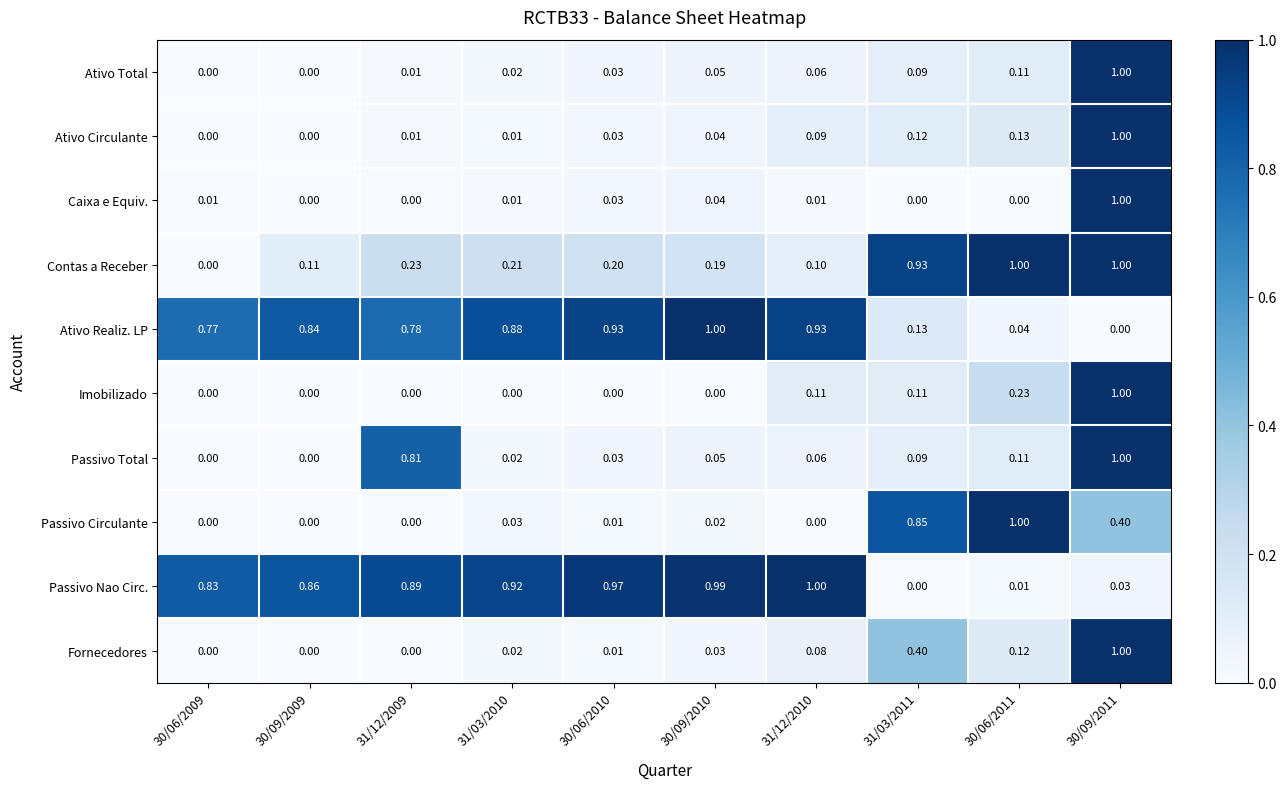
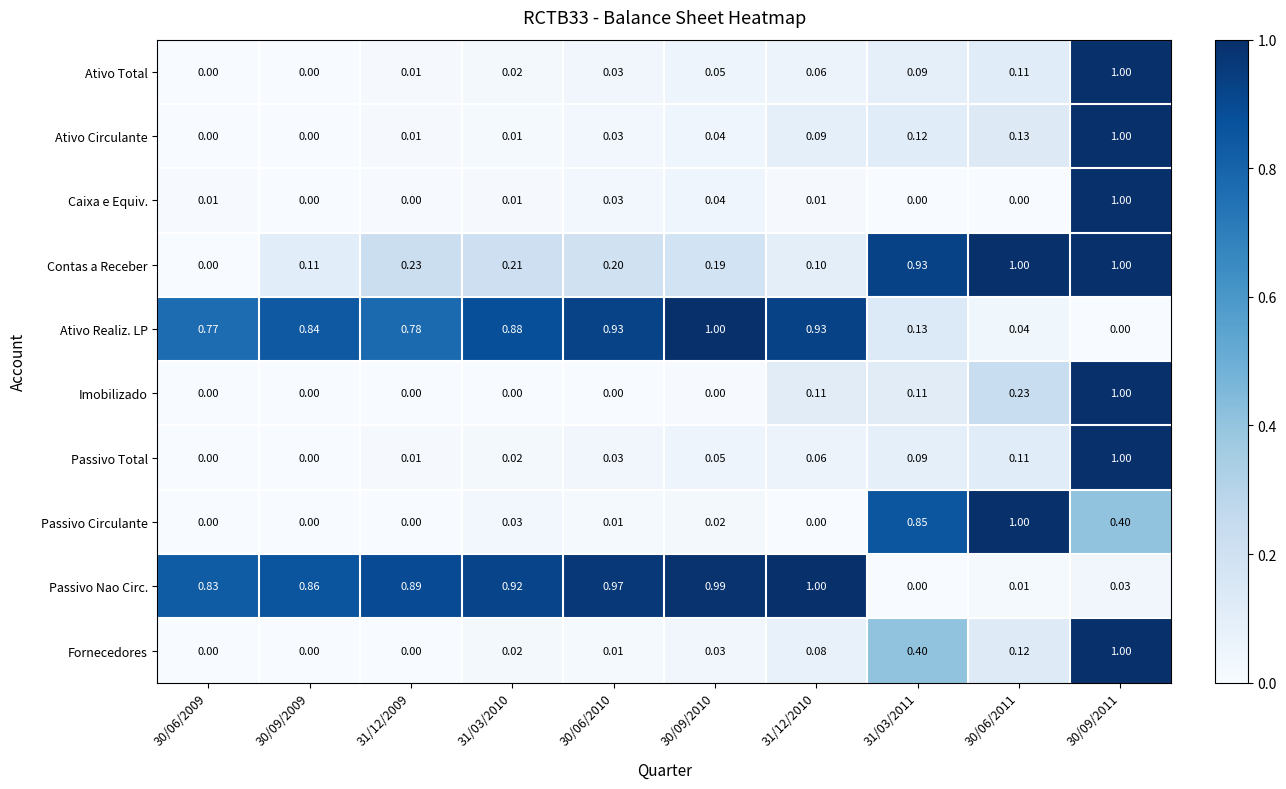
  {
    "Ativo Total": {
      "30/06/2009": 0.00,
      "30/09/2009": 0.00,
      "31/12/2009": 0.01,
      "31/03/2010": 0.02,
      "30/06/2010": 0.03,
      "30/09/2010": 0.05,
      "31/12/2010": 0.06,
      "31/03/2011": 0.09,
      "30/06/2011": 0.11,
      "30/09/2011": 1.00
    },
    "Ativo Circulante": {
      "30/06/2009": 0.00,
      "30/09/2009": 0.00,
      "31/12/2009": 0.01,
      "31/03/2010": 0.01,
      "30/06/2010": 0.03,
      "30/09/2010": 0.04,
      "31/12/2010": 0.09,
      "31/03/2011": 0.12,
      "30/06/2011": 0.13,
      "30/09/2011": 1.00
    },
    "Caixa e Equiv.": {
      "30/06/2009": 0.01,
      "30/09/2009": 0.00,
      "31/12/2009": 0.00,
      "31/03/2010": 0.01,
      "30/06/2010": 0.03,
      "30/09/2010": 0.04,
      "31/12/2010": 0.01,
      "31/03/2011": 0.00,
      "30/06/2011": 0.00,
      "30/09/2011": 1.00
    },
    "Contas a Receber": {
      "30/06/2009": 0.00,
      "30/09/2009": 0.11,
      "31/12/2009": 0.23,
      "31/03/2010": 0.21,
      "30/06/2010": 0.20,
      "30/09/2010": 0.19,
      "31/12/2010": 0.10,
      "31/03/2011": 0.93,
      "30/06/2011": 1.00,
      "30/09/2011": 1.00
    },
    "Ativo Realiz. LP": {
      "30/06/2009": 0.77,
      "30/09/2009": 0.84,
      "31/12/2009": 0.78,
      "31/03/2010": 0.88,
      "30/06/2010": 0.93,
      "30/09/2010": 1.00,
      "31/12/2010": 0.93,
      "31/03/2011": 0.13,
      "30/06/2011": 0.04,
      "30/09/2011": 0.00
    },
    "Imobilizado": {
      "30/06/2009": 0.00,
      "30/09/2009": 0.00,
      "31/12/2009": 0.00,
      "31/03/2010": 0.00,
      "30/06/2010": 0.00,
      "30/09/2010": 0.00,
      "31/12/2010": 0.11,
      "31/03/2011": 0.11,
      "30/06/2011": 0.23,
      "30/09/2011": 1.00
    },
    "Passivo Total": {
      "30/06/2009": 0.00,
      "30/09/2009": 0.00,
-     "31/12/2009": 0.81,
+     "31/12/2009": 0.01,
      "31/03/2010": 0.02,
      "30/06/2010": 0.03,
      "30/09/2010": 0.05,
      "31/12/2010": 0.06,
      "31/03/2011": 0.09,
      "30/06/2011": 0.11,
      "30/09/2011": 1.00
    },
    "Passivo Circulante": {
      "30/06/2009": 0.00,
      "30/09/2009": 0.00,
      "31/12/2009": 0.00,
      "31/03/2010": 0.03,
      "30/06/2010": 0.01,
      "30/09/2010": 0.02,
      "31/12/2010": 0.00,
      "31/03/2011": 0.85,
      "30/06/2011": 1.00,
      "30/09/2011": 0.40
    },
    "Passivo Nao Circ.": {
      "30/06/2009": 0.83,
      "30/09/2009": 0.86,
      "31/12/2009": 0.89,
      "31/03/2010": 0.92,
      "30/06/2010": 0.97,
      "30/09/2010": 0.99,
      "31/12/2010": 1.00,
      "31/03/2011": 0.00,
      "30/06/2011": 0.01,
      "30/09/2011": 0.03
    },
    "Fornecedores": {
      "30/06/2009": 0.00,
      "30/09/2009": 0.00,
      "31/12/2009": 0.00,
      "31/03/2010": 0.02,
      "30/06/2010": 0.01,
      "30/09/2010": 0.03,
      "31/12/2010": 0.08,
      "31/03/2011": 0.40,
      "30/06/2011": 0.12,
      "30/09/2011": 1.00
    }
  }
